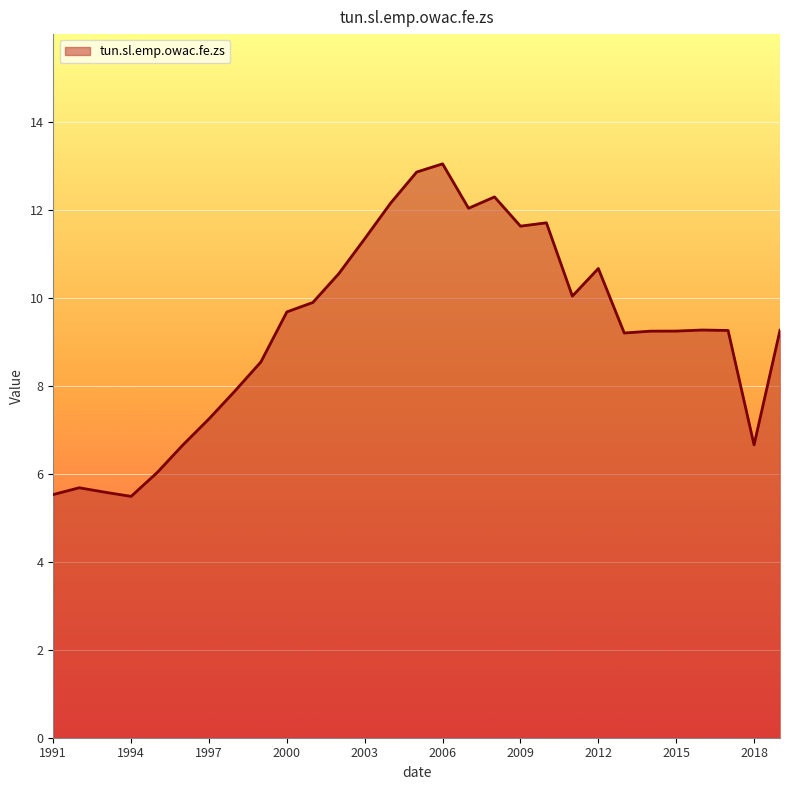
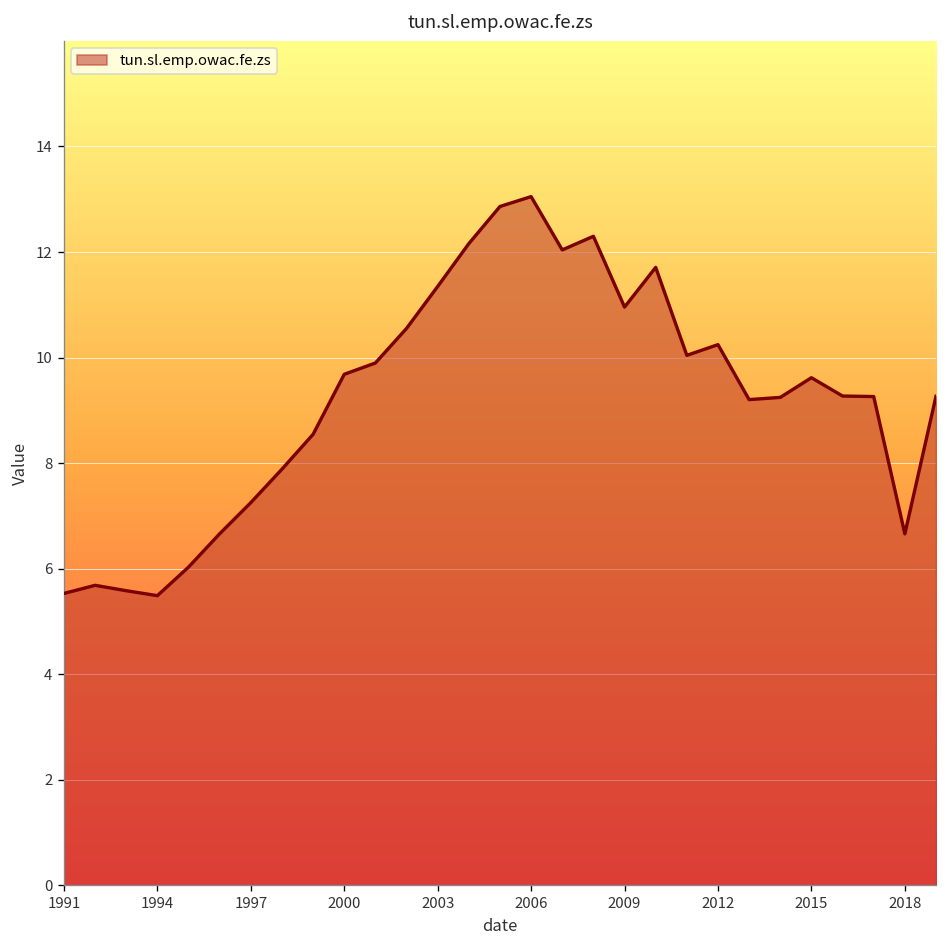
  {
    "1991": 5.5,
    "1994": 5.5,
    "1997": 7.3,
    "2000": 9.7,
    "2003": 11.3,
    "2006": 13.1,
-   "2009": 11.6,
-   "2012": 10.7,
-   "2015": 9.2,
+   "2009": 11.0,
+   "2012": 10.2,
+   "2015": 9.6,
    "2018": 6.7
  }
